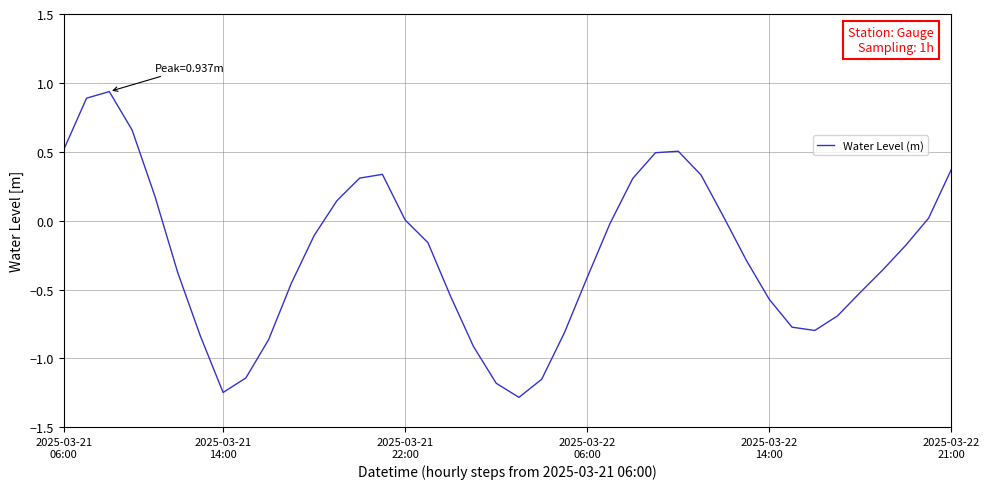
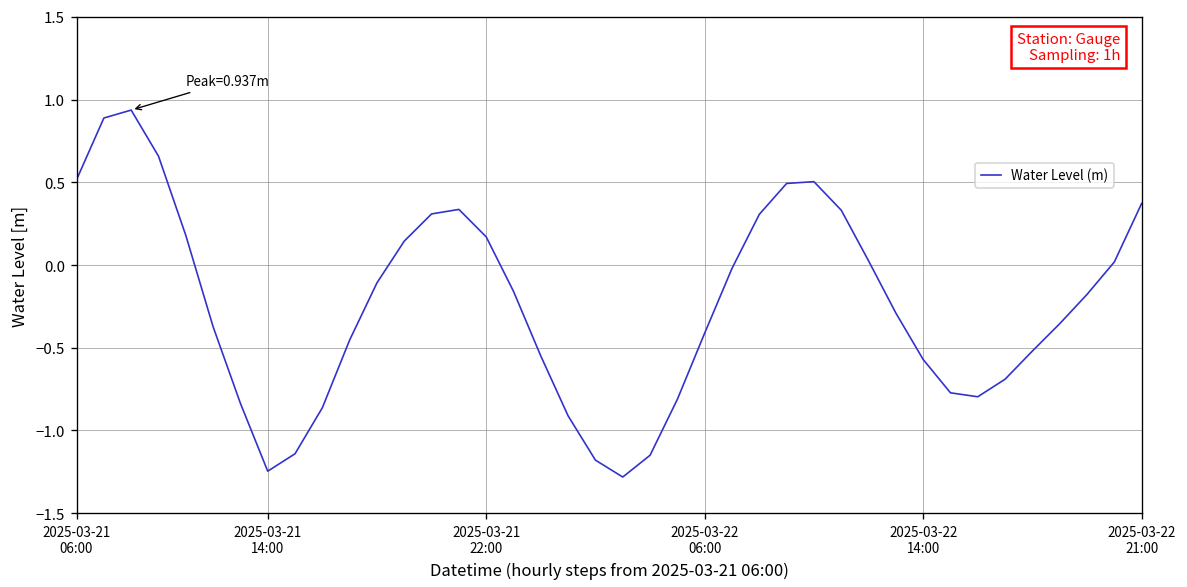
  {
    "2025-03-21 06:00": 0.52,
    "2025-03-21 14:00": -1.25,
-   "2025-03-21 22:00": 0.00,
+   "2025-03-21 22:00": 0.17,
    "2025-03-22 06:00": -0.41,
    "2025-03-22 14:00": -0.57,
    "2025-03-22 21:00": 0.37
  }
